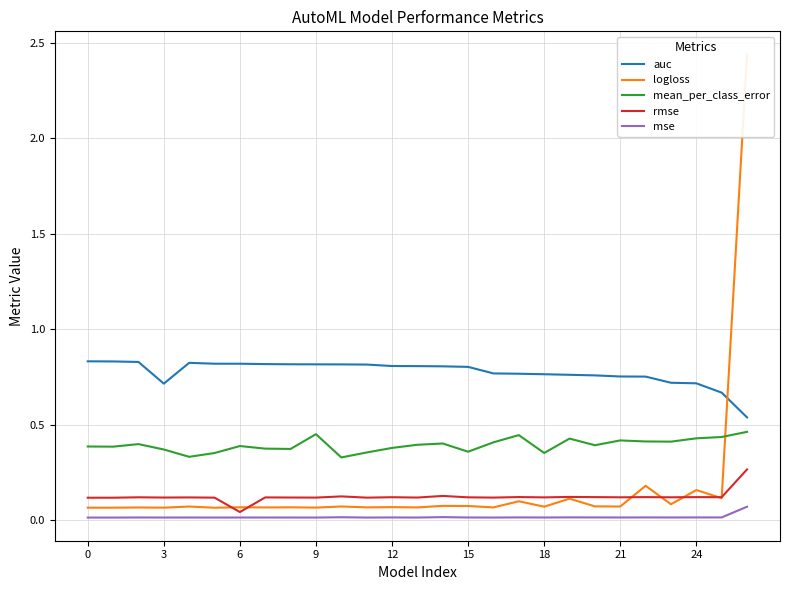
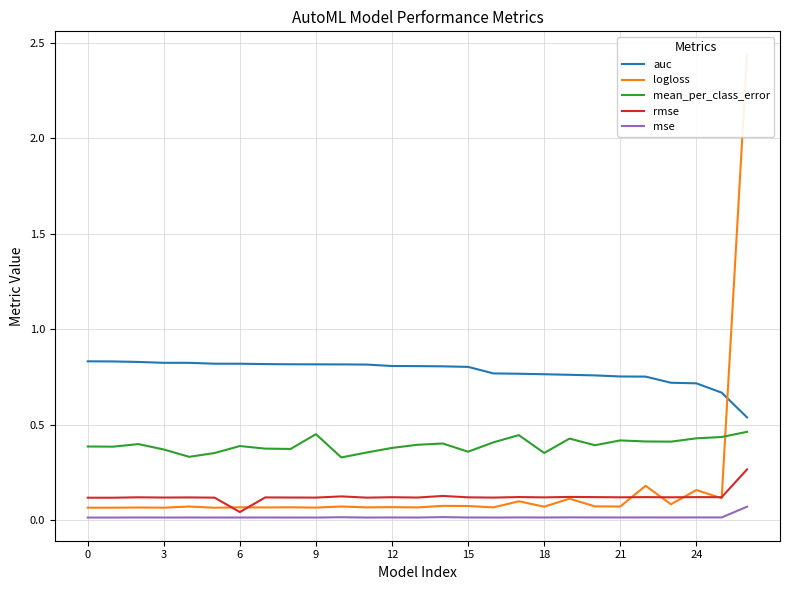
  {
    "auc": {
      "0": 0.83,
-     "3": 0.72,
+     "3": 0.82,
      "6": 0.82,
      "9": 0.82,
      "12": 0.81,
      "15": 0.80,
      "18": 0.76,
      "21": 0.75,
      "24": 0.72
    },
    "logloss": {
      "0": 0.07,
      "3": 0.07,
      "6": 0.07,
      "9": 0.07,
      "12": 0.07,
      "15": 0.07,
      "18": 0.07,
      "21": 0.07,
      "24": 0.16
    },
    "mean_per_class_error": {
      "0": 0.39,
      "3": 0.37,
      "6": 0.39,
      "9": 0.45,
      "12": 0.38,
      "15": 0.36,
      "18": 0.35,
      "21": 0.42,
      "24": 0.43
    },
    "rmse": {
      "0": 0.12,
      "3": 0.12,
      "6": 0.04,
      "9": 0.12,
      "12": 0.12,
      "15": 0.12,
      "18": 0.12,
      "21": 0.12,
      "24": 0.12
    },
    "mse": {
      "0": 0.01,
      "3": 0.01,
      "6": 0.01,
      "9": 0.01,
      "12": 0.01,
      "15": 0.01,
      "18": 0.01,
      "21": 0.01,
      "24": 0.01
    }
  }
